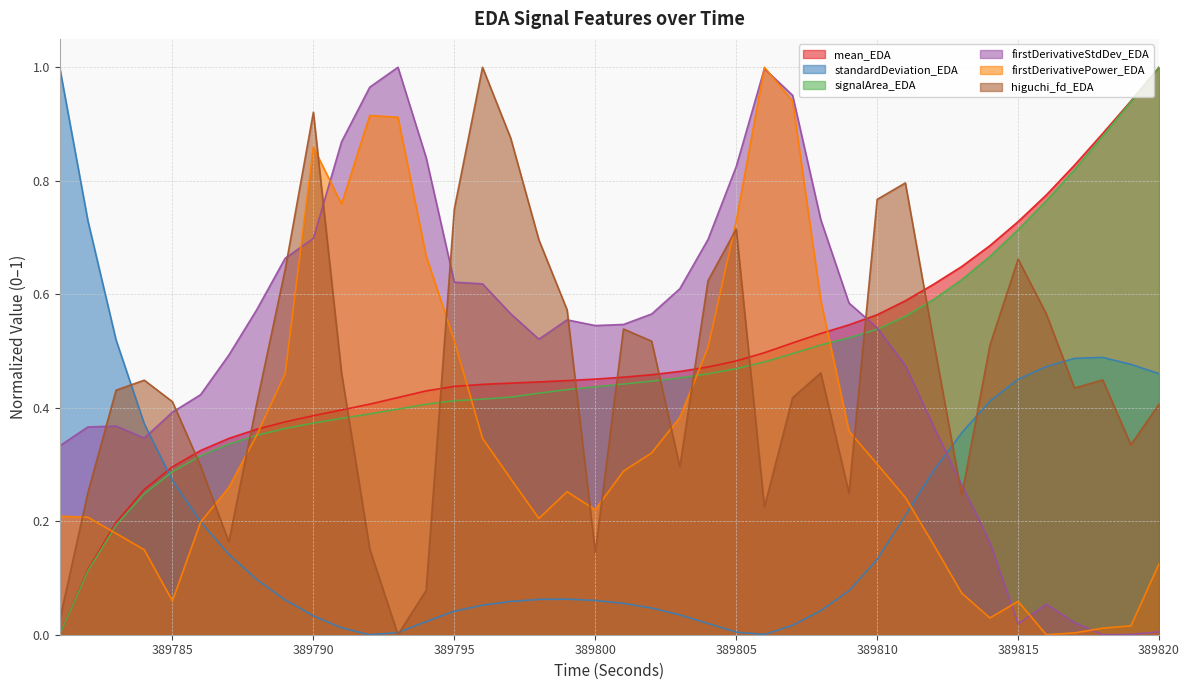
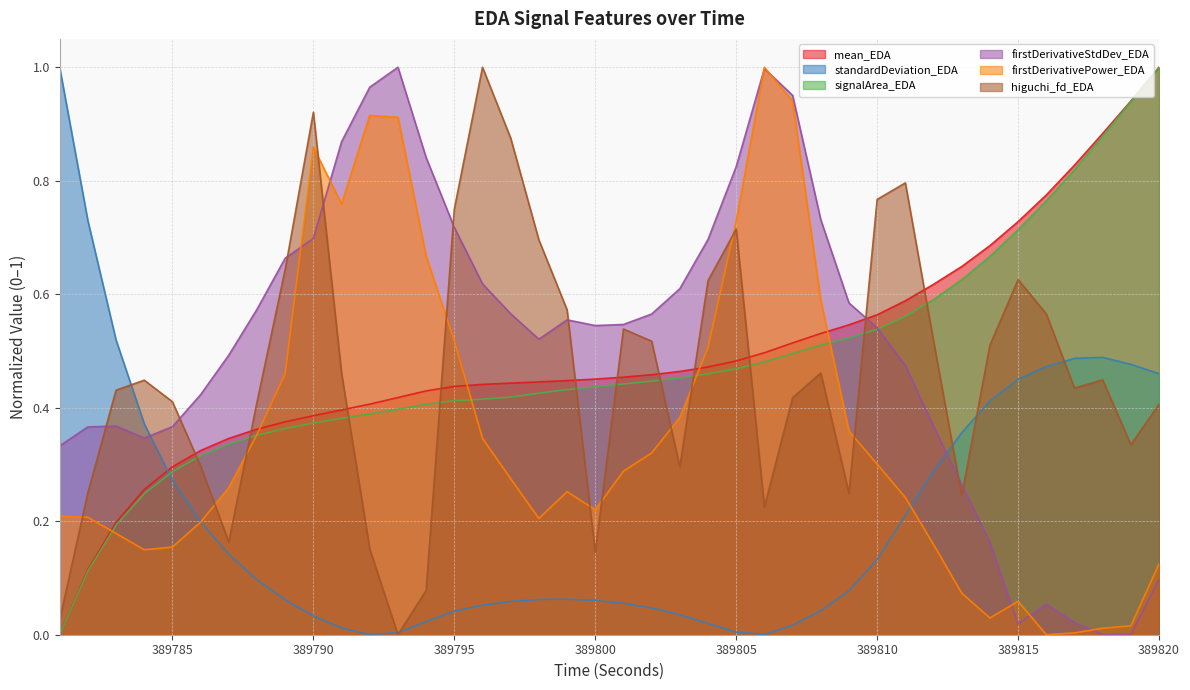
  {
    "mean_EDA": {
      "389785": 0.30,
      "389790": 0.39,
      "389795": 0.44,
      "389800": 0.45,
      "389805": 0.48,
      "389810": 0.56,
      "389815": 0.73
    },
    "standardDeviation_EDA": {
      "389785": 0.27,
      "389790": 0.03,
      "389795": 0.04,
      "389800": 0.06,
      "389805": 0.00,
      "389810": 0.13,
      "389815": 0.45,
      "389820": 0.46
    },
    "signalArea_EDA": {
      "389785": 0.29,
      "389790": 0.37,
      "389795": 0.41,
      "389800": 0.44,
      "389805": 0.47,
      "389815": 0.71
    },
    "firstDerivativeStdDev_EDA": {
-     "389785": 0.39,
+     "389785": 0.37,
      "389790": 0.70,
-     "389795": 0.62,
+     "389795": 0.72,
      "389800": 0.54,
      "389805": 0.82,
      "389815": 0.02,
-     "389820": 0.01
+     "389820": 0.10
    },
    "firstDerivativePower_EDA": {
-     "389785": 0.06,
+     "389785": 0.15,
      "389790": 0.86,
      "389795": 0.52,
      "389800": 0.22,
      "389805": 0.73,
      "389810": 0.30,
      "389815": 0.06,
      "389820": 0.13
    },
    "higuchi_fd_EDA": {
      "389785": 0.41,
      "389790": 0.92,
      "389795": 0.75,
      "389800": 0.15,
      "389805": 0.71,
      "389810": 0.77,
-     "389815": 0.66,
+     "389815": 0.63,
      "389820": 0.41
    }
  }
